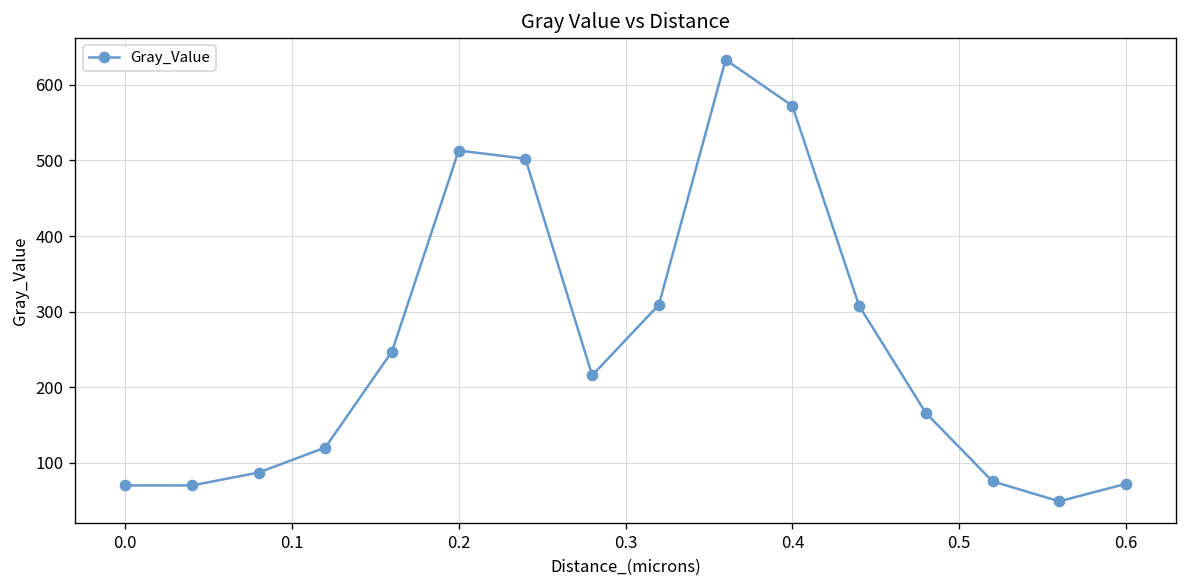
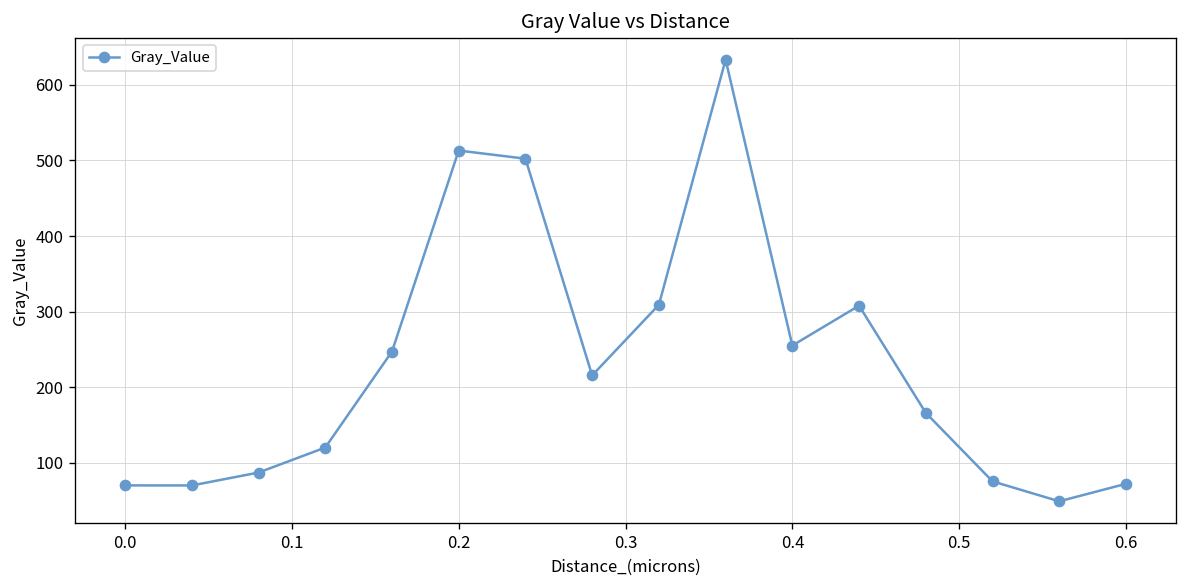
  {
    "0.0": 70,
    "0.2": 510,
-   "0.4": 570,
+   "0.4": 260,
    "0.6": 70
  }
